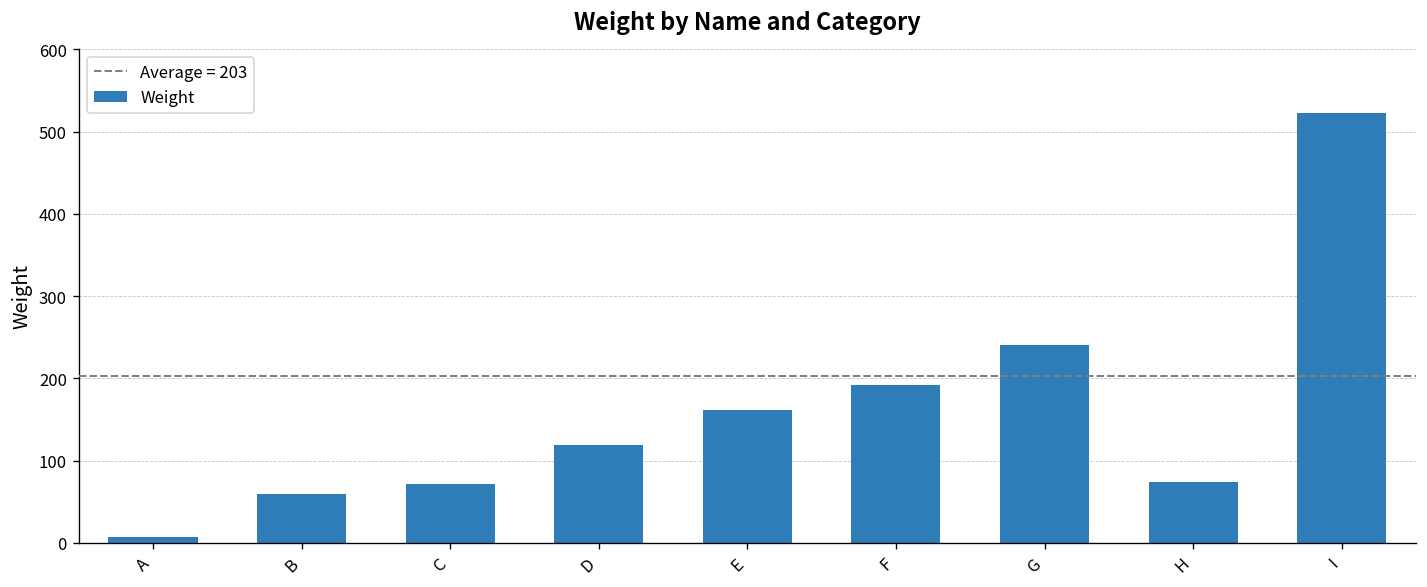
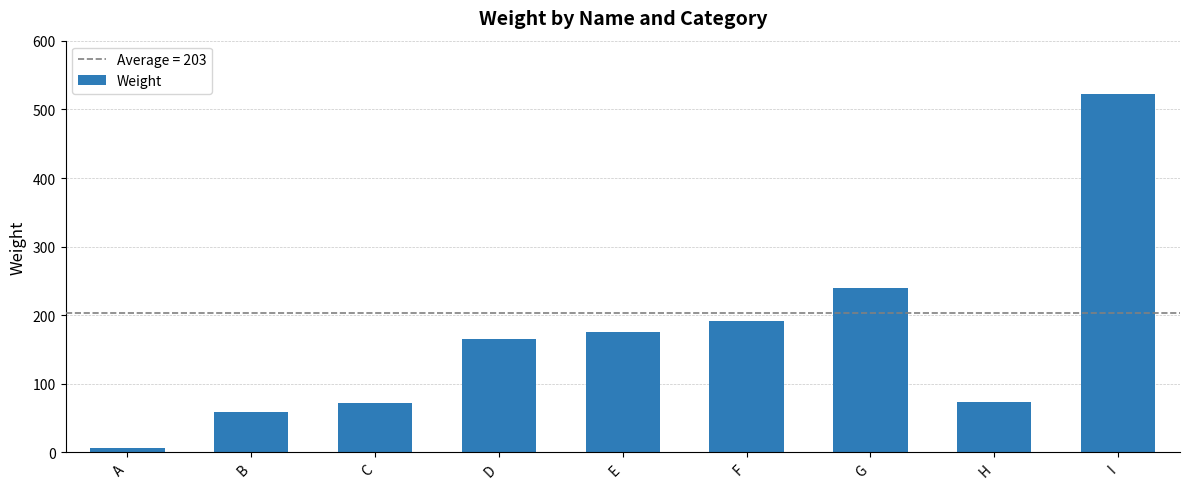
  {
    "A": 10,
    "B": 60,
    "C": 70,
-   "D": 120,
-   "E": 160,
+   "D": 170,
+   "E": 180,
    "F": 190,
    "G": 240,
    "H": 70,
    "I": 520
  }
